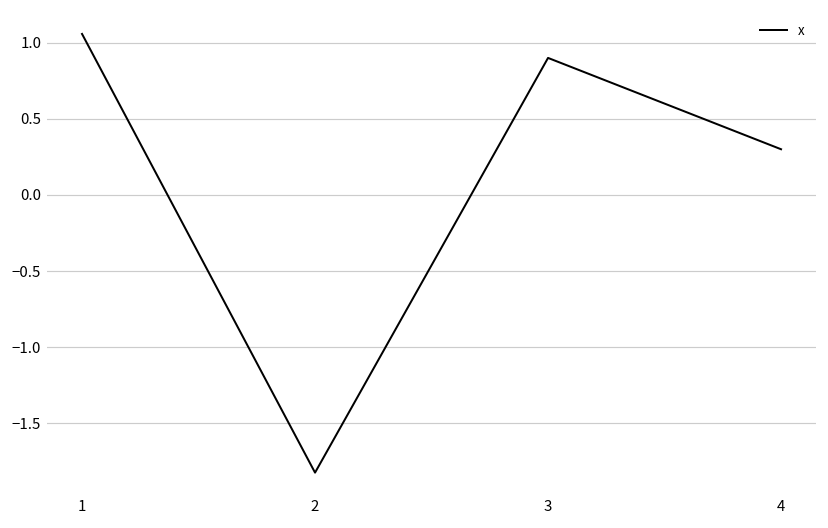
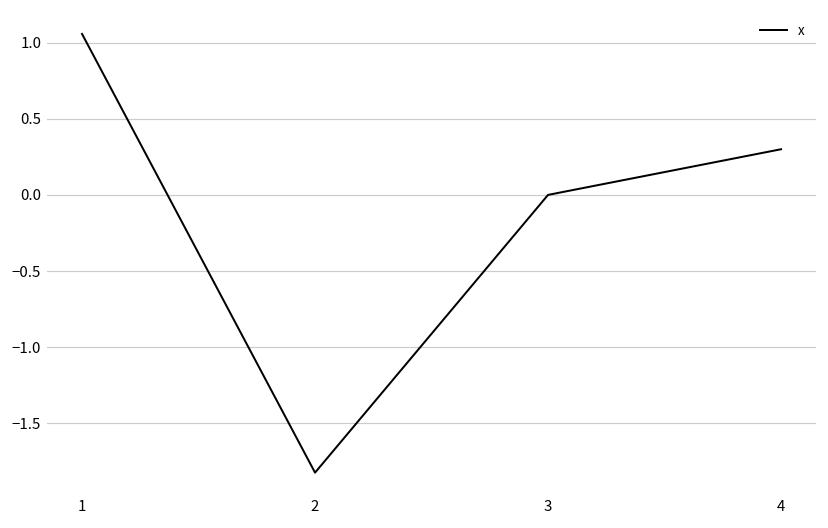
  {
    "1": 1.06,
    "2": -1.82,
-   "3": 0.9,
+   "3": 0.0,
    "4": 0.3
  }
